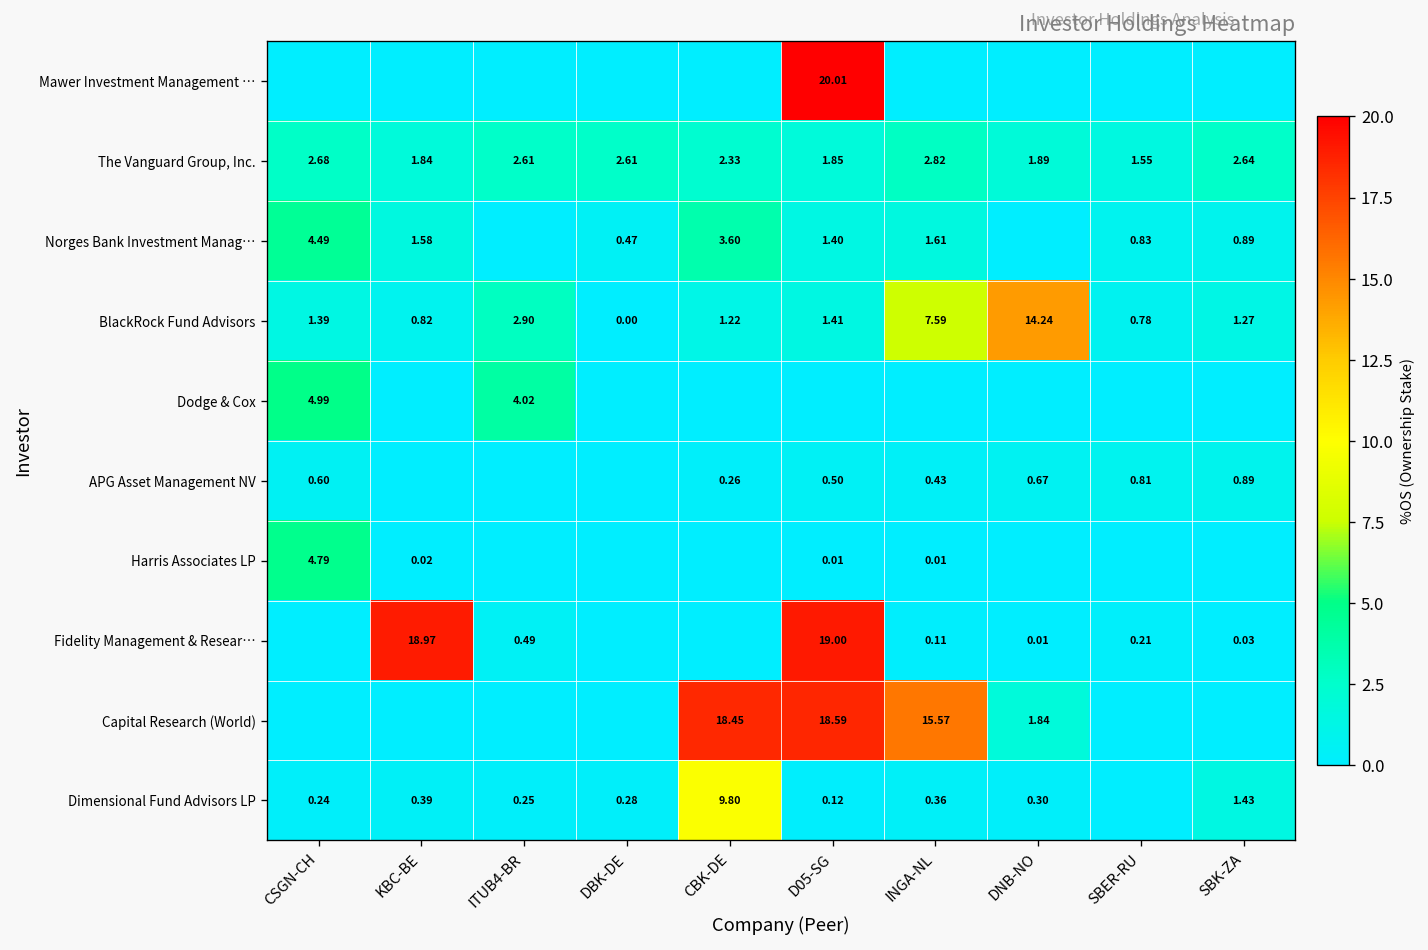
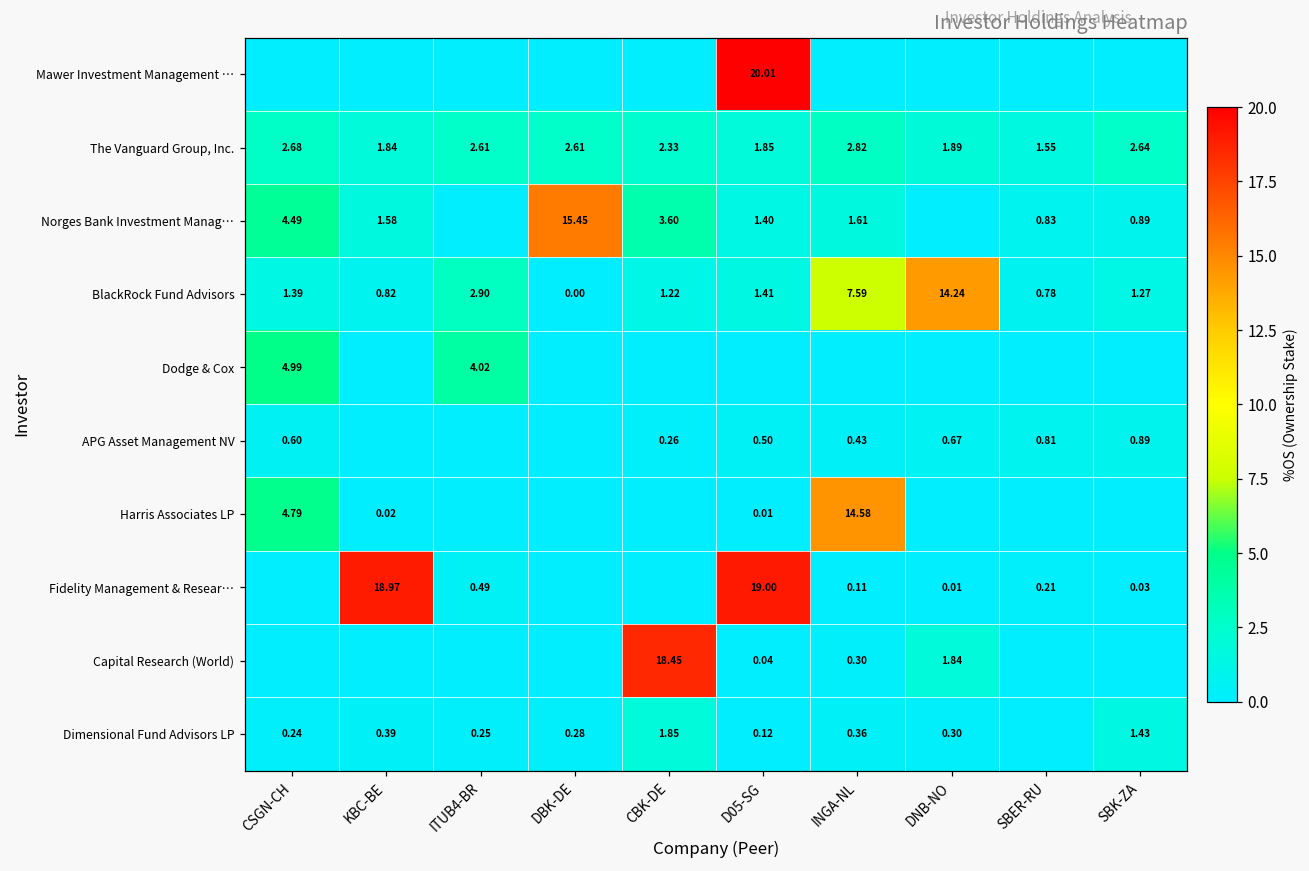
  {
    "Mawer Investment Management …": {
      "D05-SG": 20.01
    },
    "The Vanguard Group, Inc.": {
      "CSGN-CH": 2.68,
      "KBC-BE": 1.84,
      "ITUB4-BR": 2.61,
      "DBK-DE": 2.61,
      "CBK-DE": 2.33,
      "D05-SG": 1.85,
      "INGA-NL": 2.82,
      "DNB-NO": 1.89,
      "SBER-RU": 1.55,
      "SBK-ZA": 2.64
    },
    "Norges Bank Investment Manag…": {
      "CSGN-CH": 4.49,
      "KBC-BE": 1.58,
-     "DBK-DE": 0.47,
+     "DBK-DE": 15.45,
      "CBK-DE": 3.60,
      "D05-SG": 1.40,
      "INGA-NL": 1.61,
      "SBER-RU": 0.83,
      "SBK-ZA": 0.89
    },
    "BlackRock Fund Advisors": {
      "CSGN-CH": 1.39,
      "KBC-BE": 0.82,
      "ITUB4-BR": 2.90,
      "DBK-DE": 0.00,
      "CBK-DE": 1.22,
      "D05-SG": 1.41,
      "INGA-NL": 7.59,
      "DNB-NO": 14.24,
      "SBER-RU": 0.78,
      "SBK-ZA": 1.27
    },
    "Dodge & Cox": {
      "CSGN-CH": 4.99,
      "ITUB4-BR": 4.02
    },
    "APG Asset Management NV": {
      "CSGN-CH": 0.60,
      "CBK-DE": 0.26,
      "D05-SG": 0.50,
      "INGA-NL": 0.43,
      "DNB-NO": 0.67,
      "SBER-RU": 0.81,
      "SBK-ZA": 0.89
    },
    "Harris Associates LP": {
      "CSGN-CH": 4.79,
      "KBC-BE": 0.02,
      "D05-SG": 0.01,
-     "INGA-NL": 0.01
+     "INGA-NL": 14.58
    },
    "Fidelity Management & Resear…": {
      "KBC-BE": 18.97,
      "ITUB4-BR": 0.49,
      "D05-SG": 19.00,
      "INGA-NL": 0.11,
      "DNB-NO": 0.01,
      "SBER-RU": 0.21,
      "SBK-ZA": 0.03
    },
    "Capital Research (World)": {
      "CBK-DE": 18.45,
-     "D05-SG": 18.59,
-     "INGA-NL": 15.57,
+     "D05-SG": 0.04,
+     "INGA-NL": 0.30,
      "DNB-NO": 1.84
    },
    "Dimensional Fund Advisors LP": {
      "CSGN-CH": 0.24,
      "KBC-BE": 0.39,
      "ITUB4-BR": 0.25,
      "DBK-DE": 0.28,
-     "CBK-DE": 9.80,
+     "CBK-DE": 1.85,
      "D05-SG": 0.12,
      "INGA-NL": 0.36,
      "DNB-NO": 0.30,
      "SBK-ZA": 1.43
    }
  }
